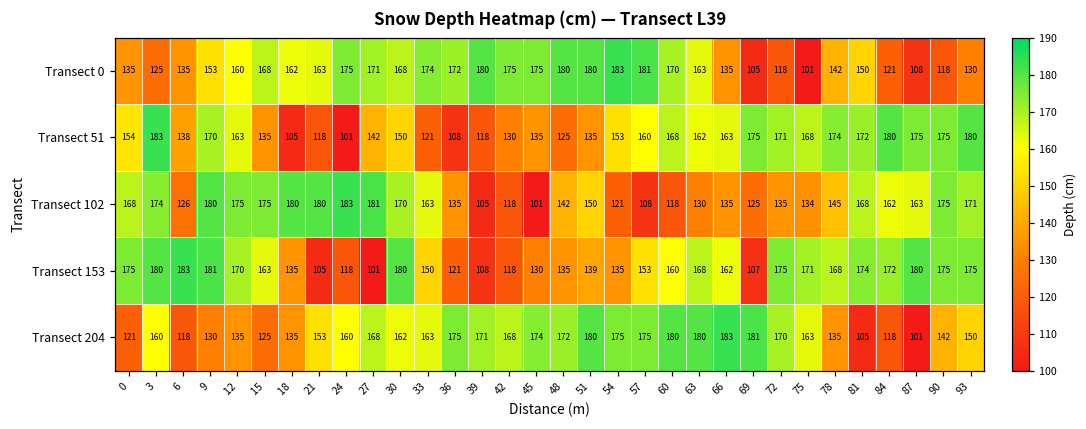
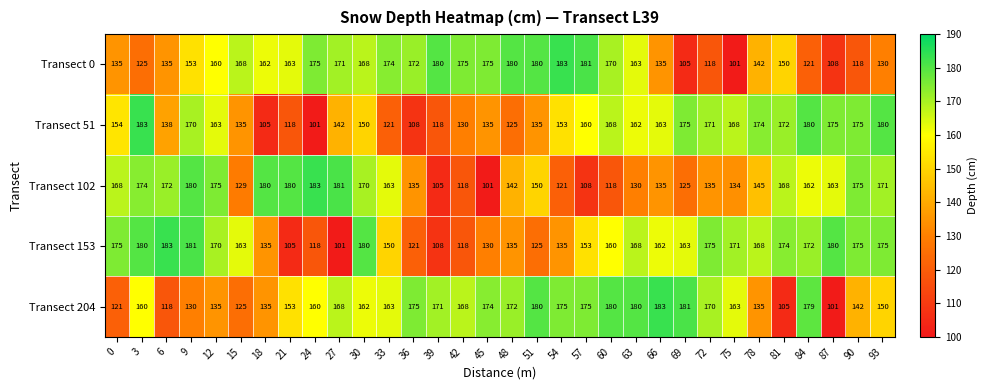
  {
    "Transect 0": {
      "0": 135,
      "3": 125,
      "6": 135,
      "9": 153,
      "12": 160,
      "15": 168,
      "18": 162,
      "21": 163,
      "24": 175,
      "27": 171,
      "30": 168,
      "33": 174,
      "36": 172,
      "39": 180,
      "42": 175,
      "45": 175,
      "48": 180,
      "51": 180,
      "54": 183,
      "57": 181,
      "60": 170,
      "63": 163,
      "66": 135,
      "69": 105,
      "72": 118,
      "75": 101,
      "78": 142,
      "81": 150,
      "84": 121,
      "87": 108,
      "90": 118,
      "93": 130
    },
    "Transect 51": {
      "0": 154,
      "3": 183,
      "6": 138,
      "9": 170,
      "12": 163,
      "15": 135,
      "18": 105,
      "21": 118,
      "24": 101,
      "27": 142,
      "30": 150,
      "33": 121,
      "36": 108,
      "39": 118,
      "42": 130,
      "45": 135,
      "48": 125,
      "51": 135,
      "54": 153,
      "57": 160,
      "60": 168,
      "63": 162,
      "66": 163,
      "69": 175,
      "72": 171,
      "75": 168,
      "78": 174,
      "81": 172,
      "84": 180,
      "87": 175,
      "90": 175,
      "93": 180
    },
    "Transect 102": {
      "0": 168,
      "3": 174,
-     "6": 126,
+     "6": 172,
      "9": 180,
      "12": 175,
-     "15": 175,
+     "15": 129,
      "18": 180,
      "21": 180,
      "24": 183,
      "27": 181,
      "30": 170,
      "33": 163,
      "36": 135,
      "39": 105,
      "42": 118,
      "45": 101,
      "48": 142,
      "51": 150,
      "54": 121,
      "57": 108,
      "60": 118,
      "63": 130,
      "66": 135,
      "69": 125,
      "72": 135,
      "75": 134,
      "78": 145,
      "81": 168,
      "84": 162,
      "87": 163,
      "90": 175,
      "93": 171
    },
    "Transect 153": {
      "0": 175,
      "3": 180,
      "6": 183,
      "9": 181,
      "12": 170,
      "15": 163,
      "18": 135,
      "21": 105,
      "24": 118,
      "27": 101,
      "30": 180,
      "33": 150,
      "36": 121,
      "39": 108,
      "42": 118,
      "45": 130,
      "48": 135,
-     "51": 139,
+     "51": 125,
      "54": 135,
      "57": 153,
      "60": 160,
      "63": 168,
      "66": 162,
-     "69": 107,
+     "69": 163,
      "72": 175,
      "75": 171,
      "78": 168,
      "81": 174,
      "84": 172,
      "87": 180,
      "90": 175,
      "93": 175
    },
    "Transect 204": {
      "0": 121,
      "3": 160,
      "6": 118,
      "9": 130,
      "12": 135,
      "15": 125,
      "18": 135,
      "21": 153,
      "24": 160,
      "27": 168,
      "30": 162,
      "33": 163,
      "36": 175,
      "39": 171,
      "42": 168,
      "45": 174,
      "48": 172,
      "51": 180,
      "54": 175,
      "57": 175,
      "60": 180,
      "63": 180,
      "66": 183,
      "69": 181,
      "72": 170,
      "75": 163,
      "78": 135,
      "81": 105,
-     "84": 118,
+     "84": 179,
      "87": 101,
      "90": 142,
      "93": 150
    }
  }
